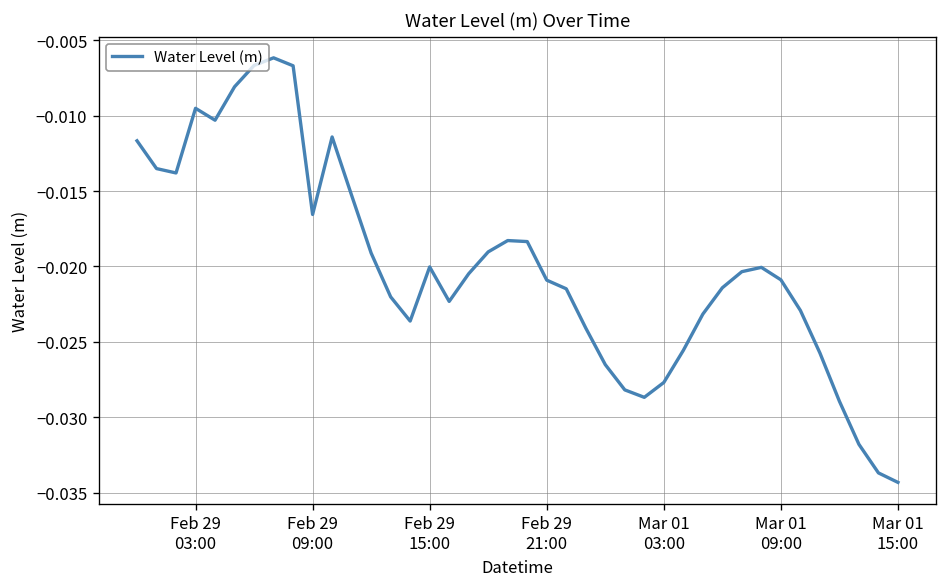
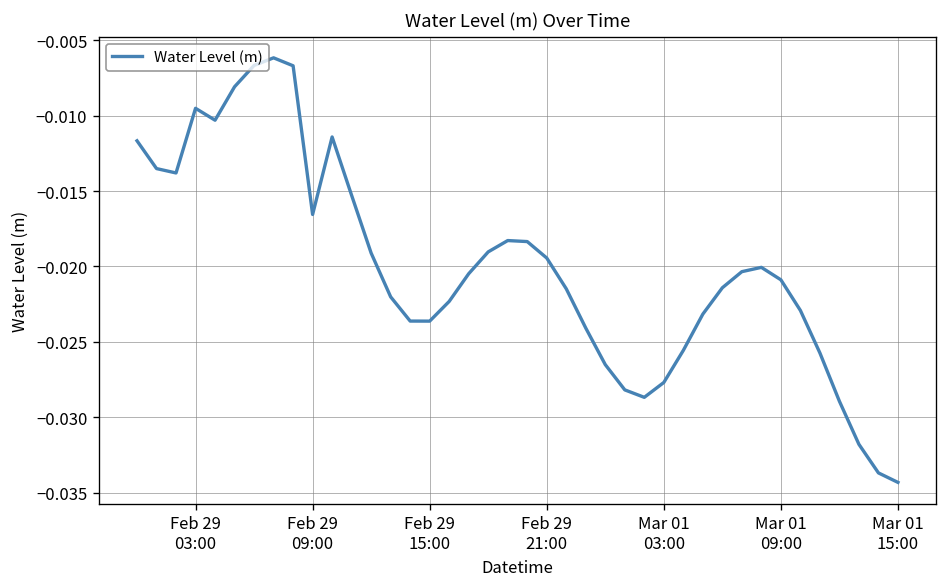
  {
    "Feb 29 03:00": -0.0095,
    "Feb 29 09:00": -0.0165,
-   "Feb 29 15:00": -0.0200,
-   "Feb 29 21:00": -0.0209,
+   "Feb 29 15:00": -0.0236,
+   "Feb 29 21:00": -0.0194,
    "Mar 01 03:00": -0.0277,
    "Mar 01 09:00": -0.0209,
    "Mar 01 15:00": -0.0343
  }
